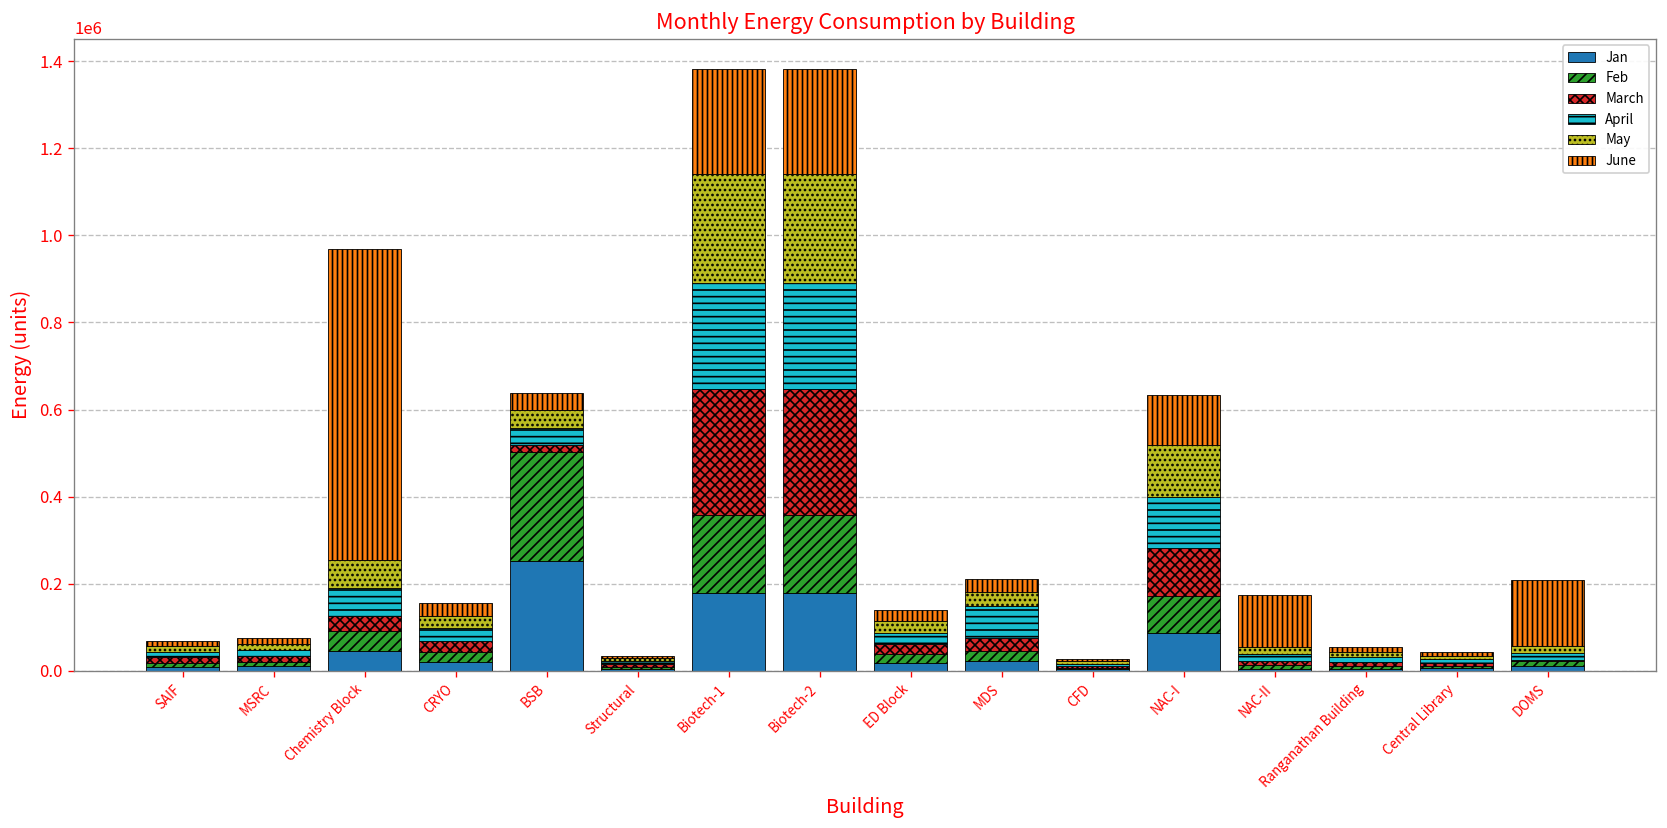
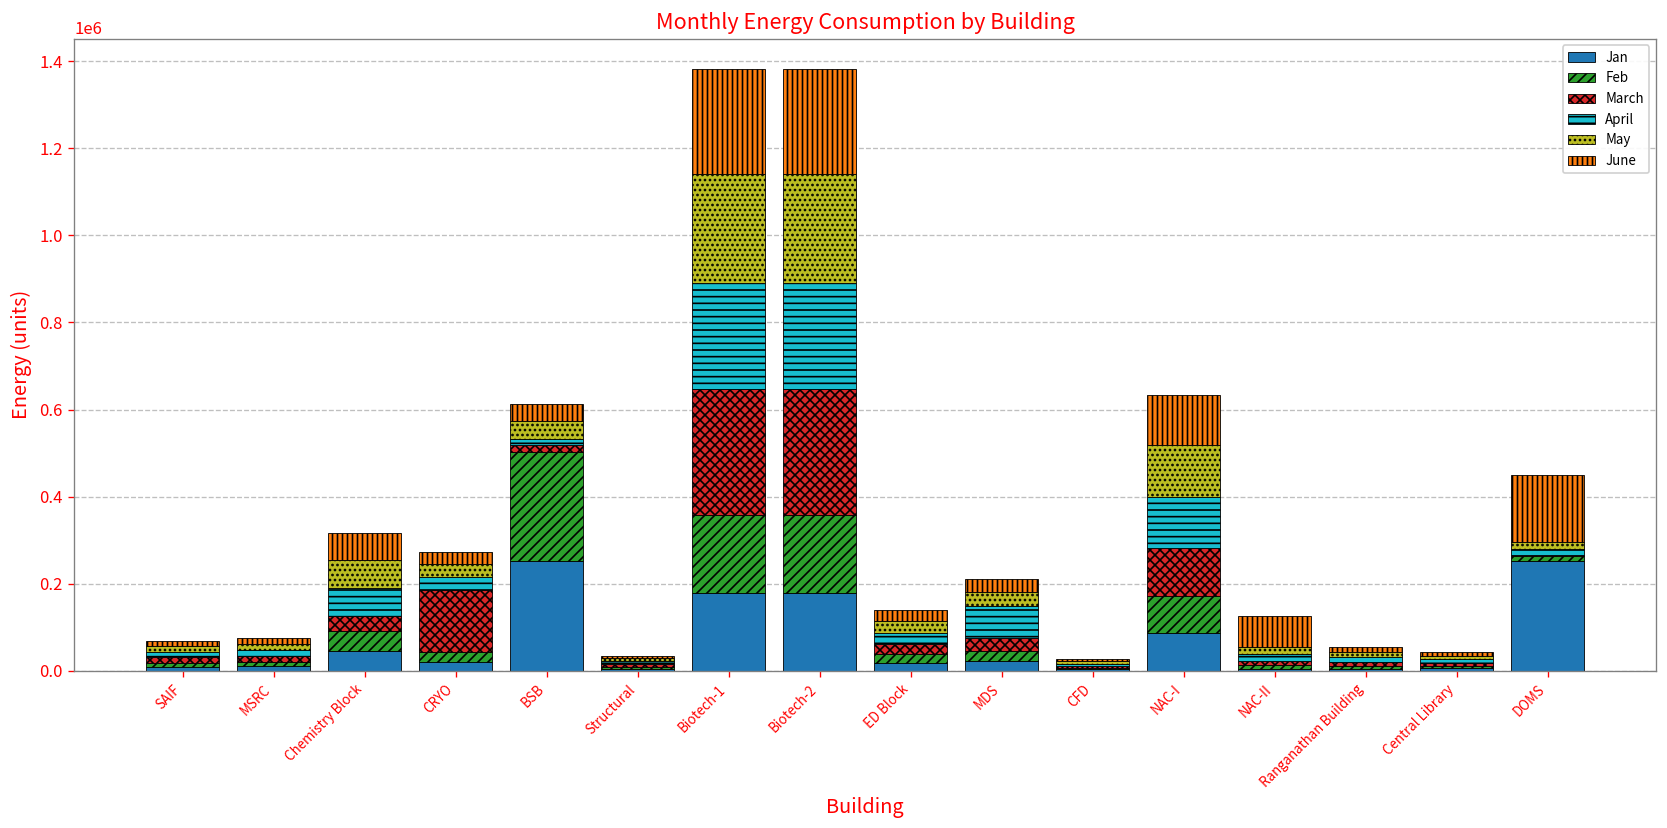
  {
    "Jan": {
      "SAIF": 10000,
      "MSRC": 10000,
      "Chemistry Block": 50000,
      "CRYO": 20000,
      "BSB": 250000,
      "Biotech-1": 180000,
      "Biotech-2": 180000,
      "ED Block": 20000,
      "MDS": 20000,
      "NAC-I": 90000,
-     "DOMS": 10000
+     "DOMS": 250000
    },
    "Feb": {
      "SAIF": 10000,
      "MSRC": 10000,
      "Chemistry Block": 50000,
      "CRYO": 20000,
      "BSB": 250000,
      "Biotech-1": 180000,
      "Biotech-2": 180000,
      "ED Block": 20000,
      "MDS": 20000,
      "NAC-I": 90000,
      "NAC-II": 10000,
      "DOMS": 10000
    },
    "March": {
      "SAIF": 10000,
      "MSRC": 10000,
      "Chemistry Block": 30000,
-     "CRYO": 30000,
+     "CRYO": 140000,
      "BSB": 10000,
      "Biotech-1": 290000,
      "Biotech-2": 290000,
      "ED Block": 20000,
      "MDS": 30000,
      "NAC-I": 110000,
      "NAC-II": 10000,
      "Ranganathan Building": 10000,
      "Central Library": 10000
    },
    "April": {
      "SAIF": 10000,
      "MSRC": 10000,
      "Chemistry Block": 60000,
      "CRYO": 30000,
-     "BSB": 40000,
+     "BSB": 10000,
      "Biotech-1": 240000,
      "Biotech-2": 240000,
      "ED Block": 30000,
      "MDS": 80000,
      "NAC-I": 120000,
      "NAC-II": 20000,
      "Ranganathan Building": 10000,
      "Central Library": 10000,
      "DOMS": 20000
    },
    "May": {
      "SAIF": 10000,
      "MSRC": 10000,
      "Chemistry Block": 60000,
      "CRYO": 30000,
      "BSB": 40000,
      "Biotech-1": 250000,
      "Biotech-2": 250000,
      "ED Block": 30000,
      "MDS": 30000,
      "NAC-I": 120000,
      "NAC-II": 20000,
      "Ranganathan Building": 10000,
      "Central Library": 10000,
      "DOMS": 20000
    },
    "June": {
      "SAIF": 10000,
      "MSRC": 10000,
-     "Chemistry Block": 720000,
+     "Chemistry Block": 60000,
      "CRYO": 30000,
      "BSB": 40000,
      "Biotech-1": 240000,
      "Biotech-2": 240000,
      "ED Block": 30000,
      "MDS": 30000,
      "NAC-I": 120000,
-     "NAC-II": 120000,
+     "NAC-II": 70000,
      "Ranganathan Building": 10000,
      "Central Library": 10000,
      "DOMS": 150000
    }
  }
